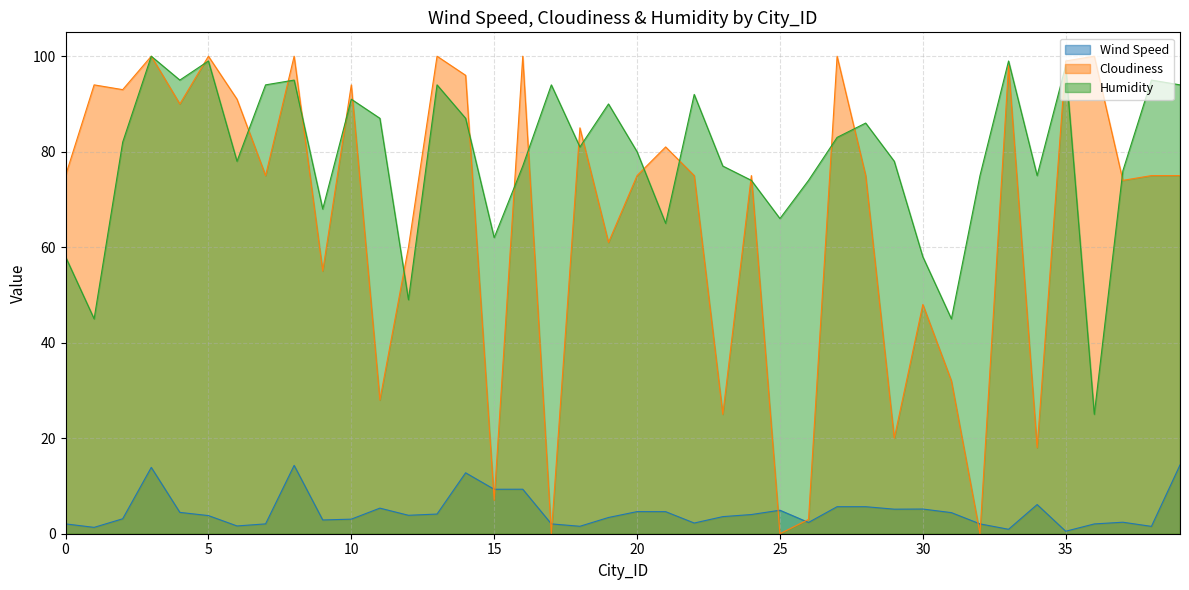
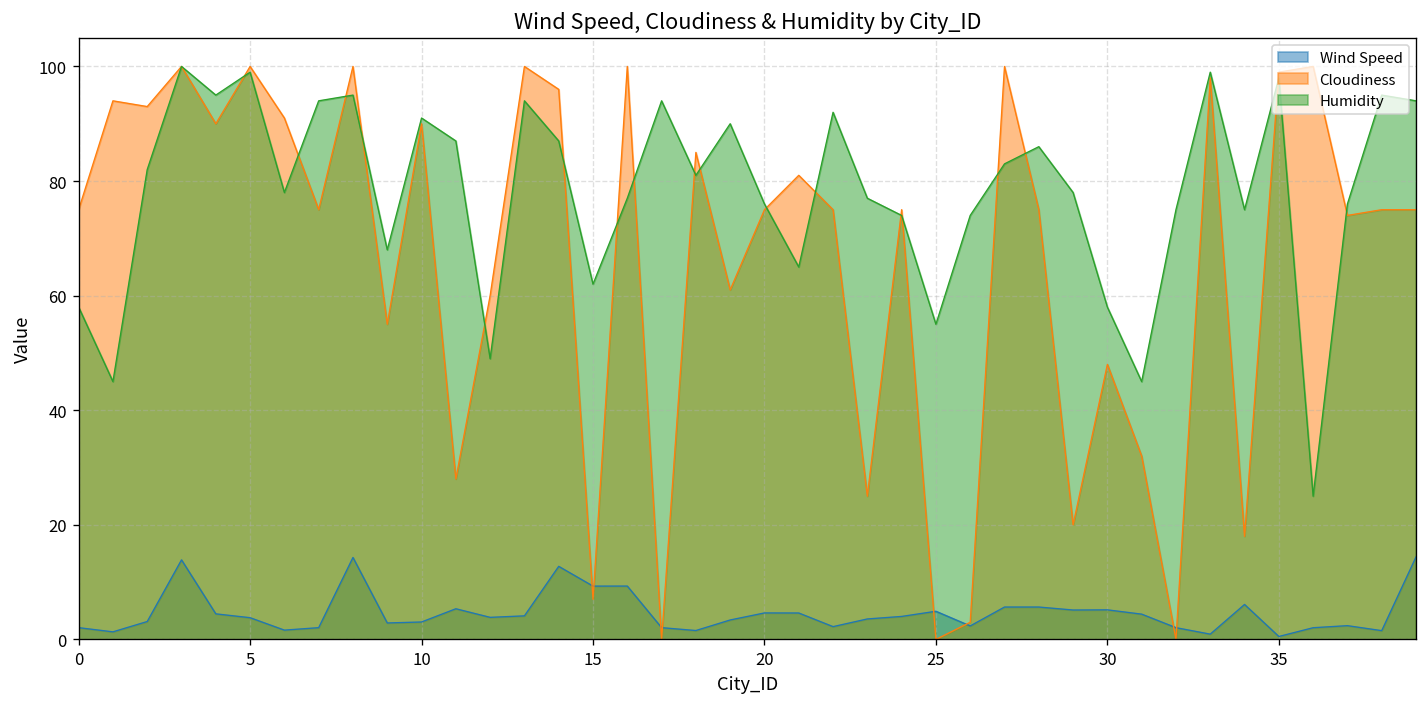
  {
    "Wind Speed": {
      "0": 2,
      "5": 4,
      "10": 3,
      "15": 9,
      "20": 5,
      "25": 5,
      "30": 5,
      "35": 1
    },
    "Cloudiness": {
      "0": 75,
      "5": 100,
-     "10": 94,
+     "10": 90,
      "15": 7,
      "20": 75,
      "25": 0,
      "30": 48
    },
    "Humidity": {
      "0": 58,
      "5": 99,
      "10": 91,
      "15": 62,
-     "20": 80,
-     "25": 66,
+     "20": 76,
+     "25": 55,
      "30": 58
    }
  }
